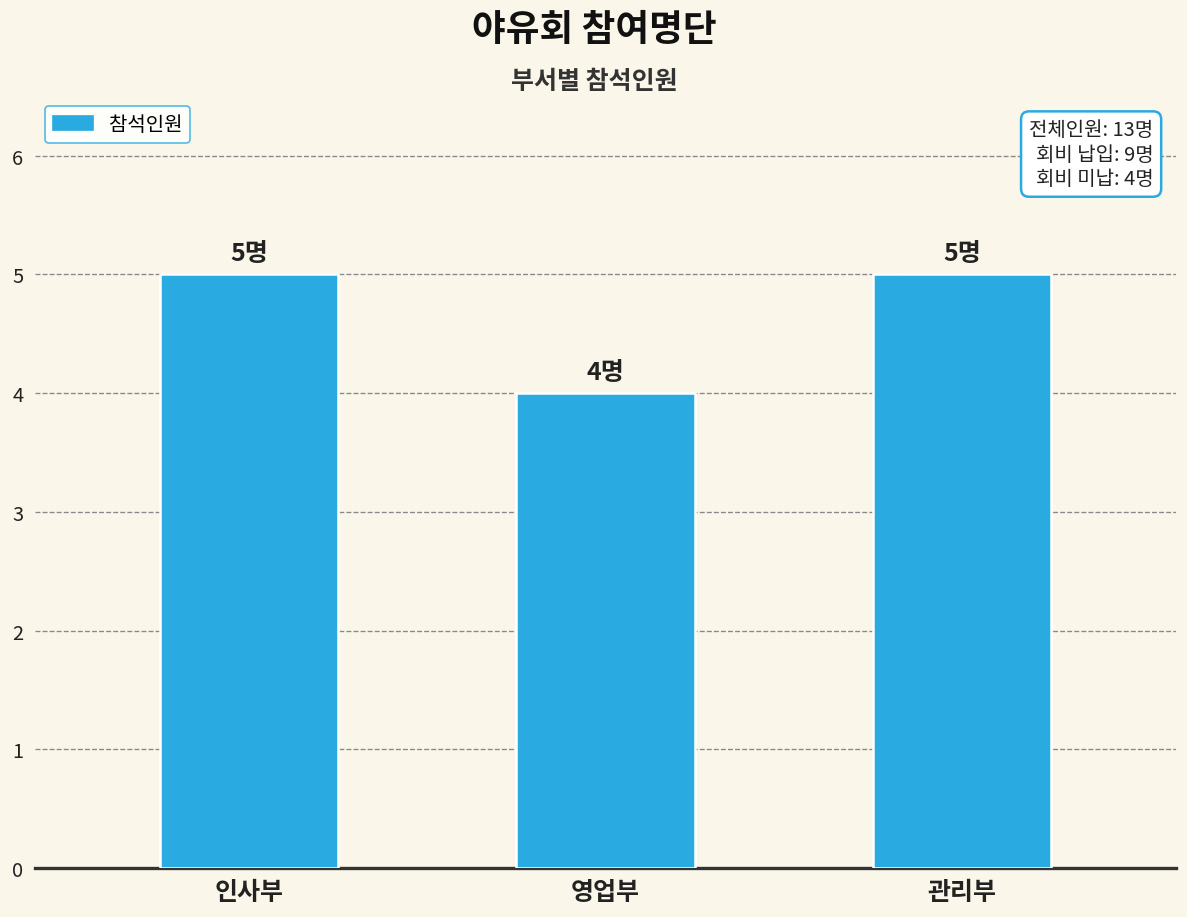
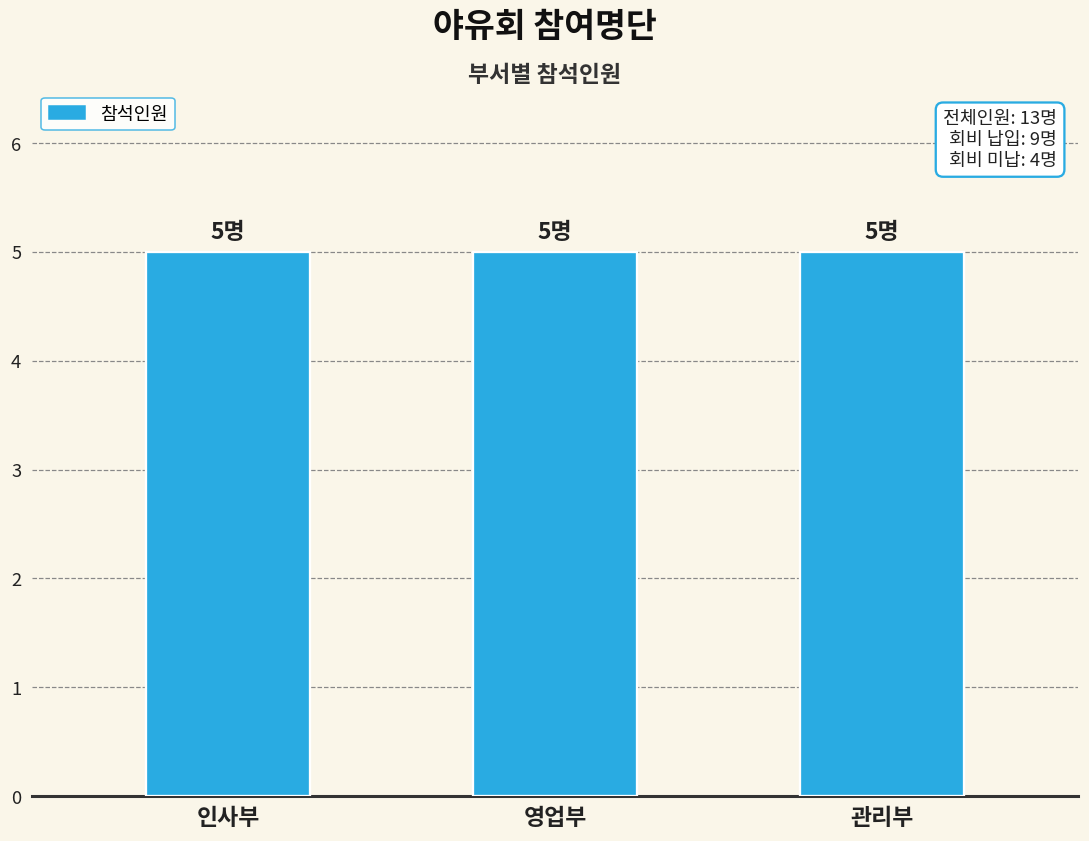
  {
    "인사부": "5명",
-   "영업부": "4명",
+   "영업부": "5명",
    "관리부": "5명"
  }
